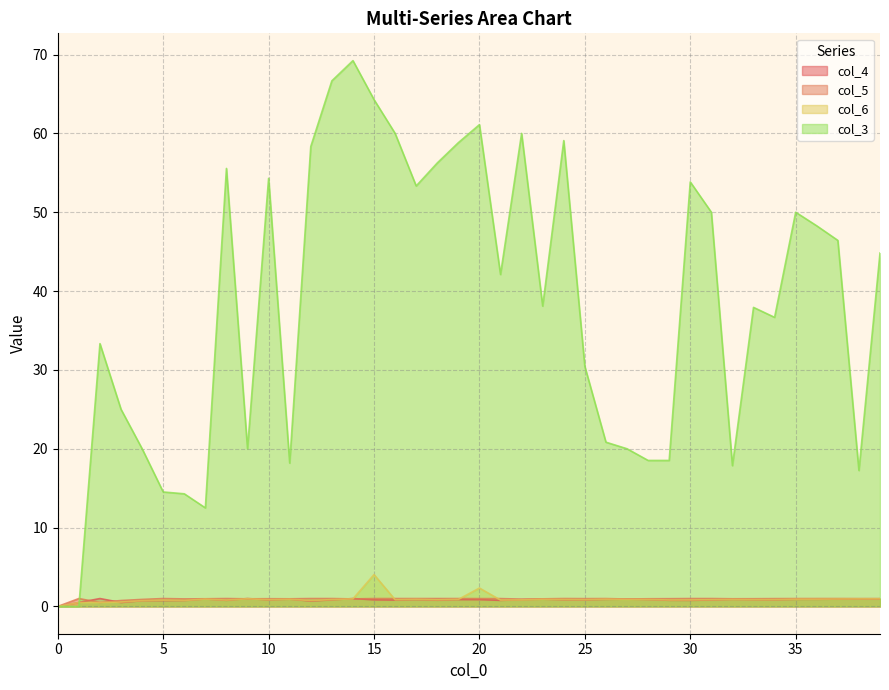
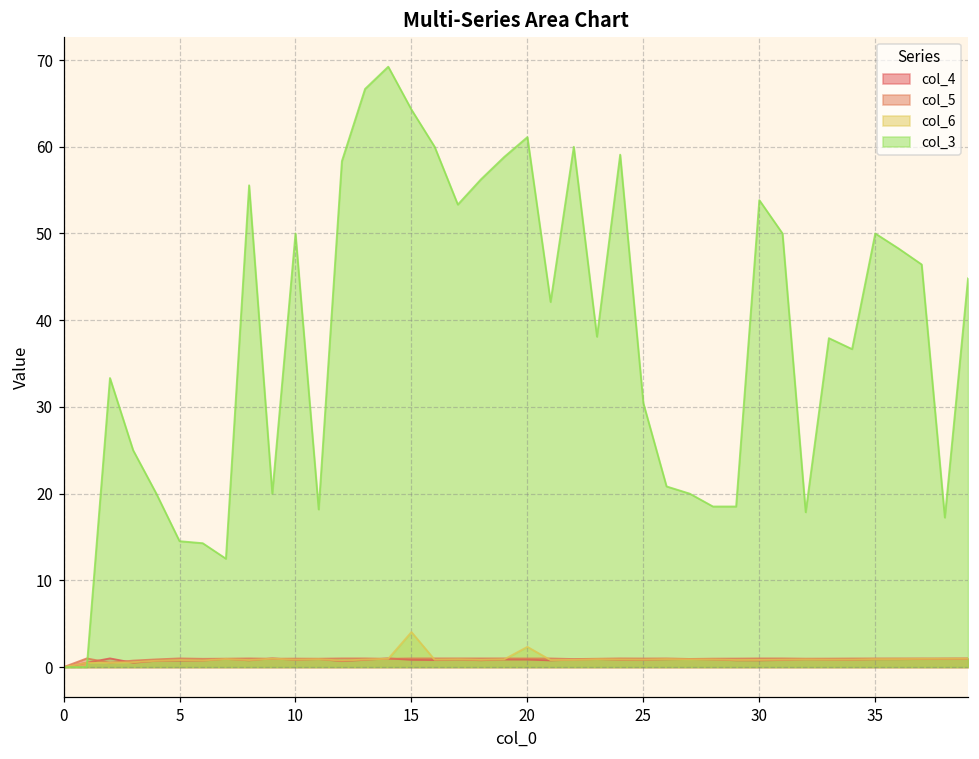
  {
    "col_6": {
      "15": 4,
      "20": 2
    },
    "col_3": {
      "5": 15,
-     "10": 54,
+     "10": 50,
      "15": 64,
      "20": 61,
      "25": 30,
      "30": 54,
      "35": 50
    }
  }
